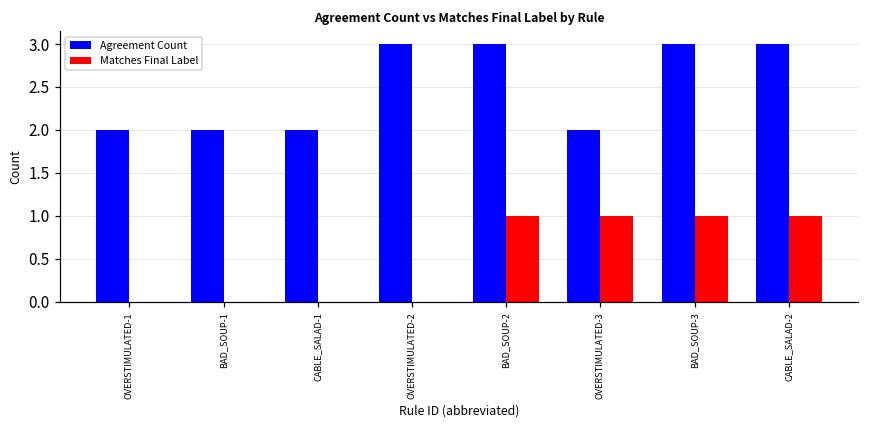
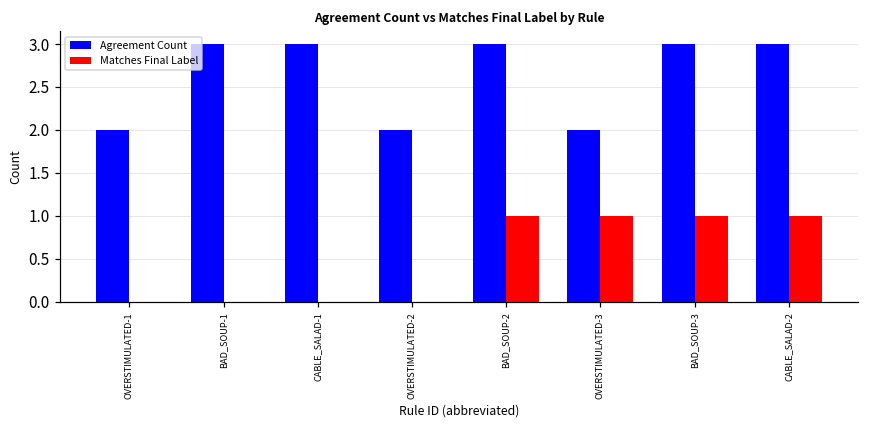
  {
    "Agreement Count": {
      "OVERSTIMULATED-1": 2,
-     "BAD_SOUP-1": 2,
-     "CABLE_SALAD-1": 2,
-     "OVERSTIMULATED-2": 3,
+     "BAD_SOUP-1": 3,
+     "CABLE_SALAD-1": 3,
+     "OVERSTIMULATED-2": 2,
      "BAD_SOUP-2": 3,
      "OVERSTIMULATED-3": 2,
      "BAD_SOUP-3": 3,
      "CABLE_SALAD-2": 3
    },
    "Matches Final Label": {
      "OVERSTIMULATED-1": 0,
      "BAD_SOUP-1": 0,
      "CABLE_SALAD-1": 0,
      "OVERSTIMULATED-2": 0,
      "BAD_SOUP-2": 1,
      "OVERSTIMULATED-3": 1,
      "BAD_SOUP-3": 1,
      "CABLE_SALAD-2": 1
    }
  }
